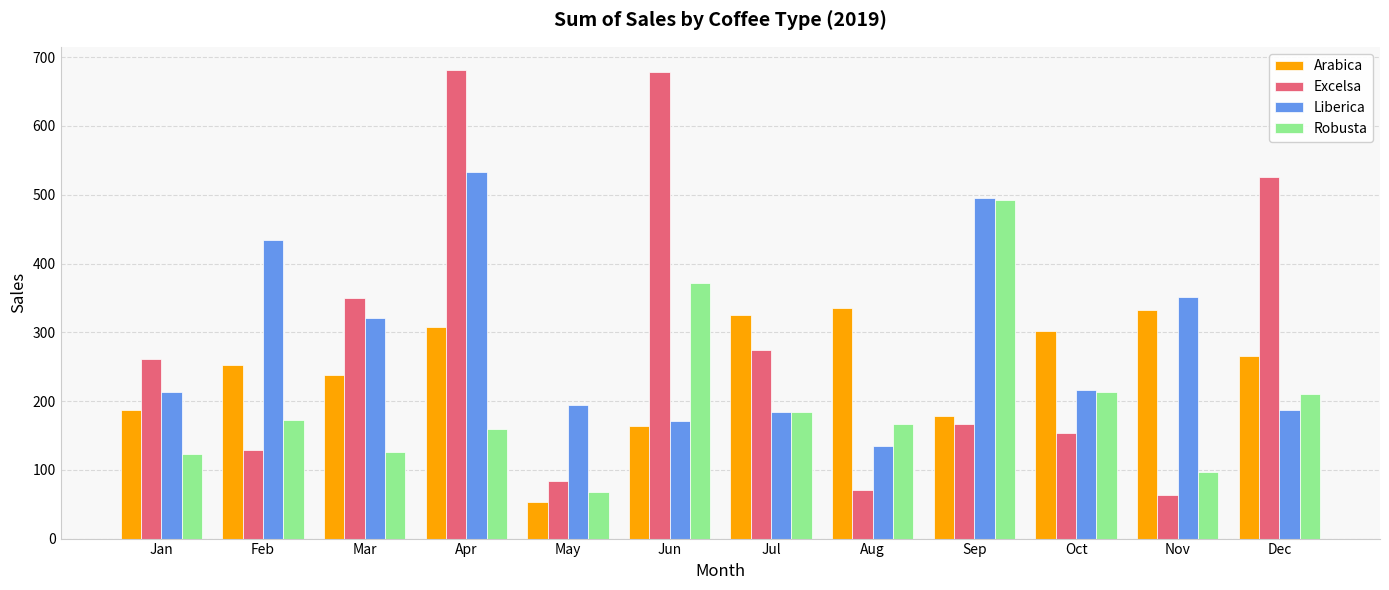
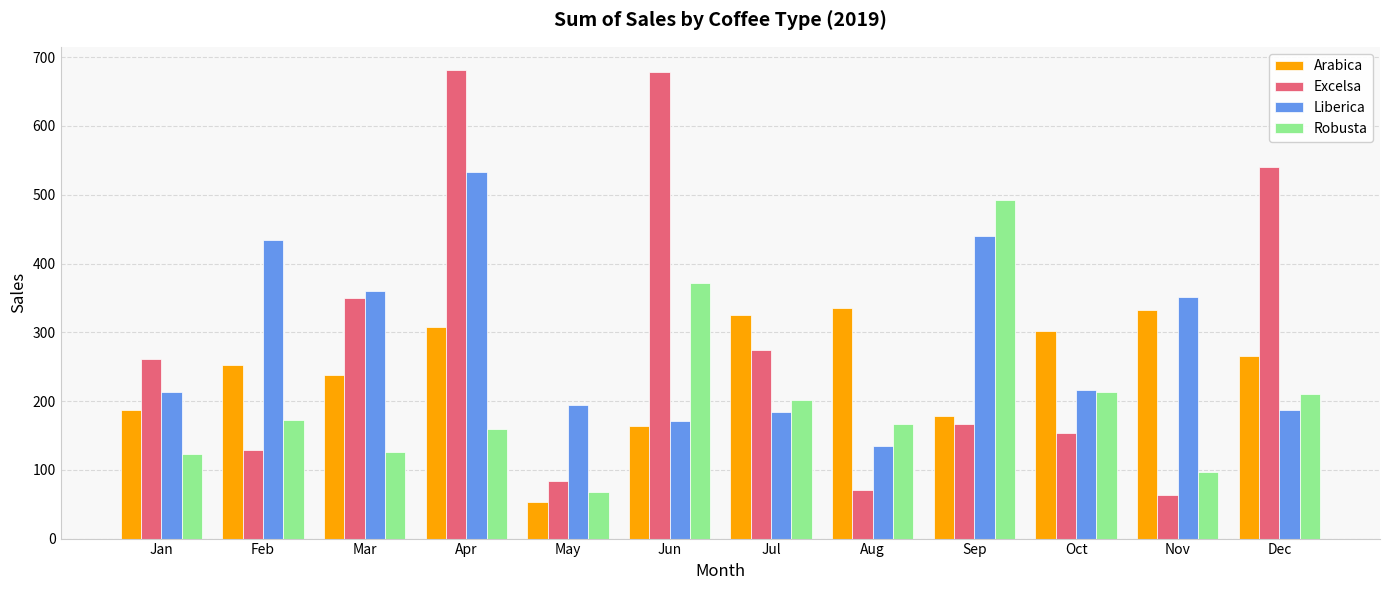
  {
    "Arabica": {
      "Jan": 190,
      "Feb": 250,
      "Mar": 240,
      "Apr": 310,
      "May": 50,
      "Jun": 160,
      "Jul": 330,
      "Aug": 330,
      "Sep": 180,
      "Oct": 300,
      "Nov": 330,
      "Dec": 270
    },
    "Excelsa": {
      "Jan": 260,
      "Feb": 130,
      "Mar": 350,
      "Apr": 680,
      "May": 80,
      "Jun": 680,
      "Jul": 270,
      "Aug": 70,
      "Sep": 170,
      "Oct": 150,
      "Nov": 60,
-     "Dec": 530
+     "Dec": 540
    },
    "Liberica": {
      "Jan": 210,
      "Feb": 430,
-     "Mar": 320,
+     "Mar": 360,
      "Apr": 530,
      "May": 190,
      "Jun": 170,
      "Jul": 180,
      "Aug": 130,
-     "Sep": 500,
+     "Sep": 440,
      "Oct": 220,
      "Nov": 350,
      "Dec": 190
    },
    "Robusta": {
      "Jan": 120,
      "Feb": 170,
      "Mar": 130,
      "Apr": 160,
      "May": 70,
      "Jun": 370,
-     "Jul": 180,
+     "Jul": 200,
      "Aug": 170,
      "Sep": 490,
      "Oct": 210,
      "Nov": 100,
      "Dec": 210
    }
  }
